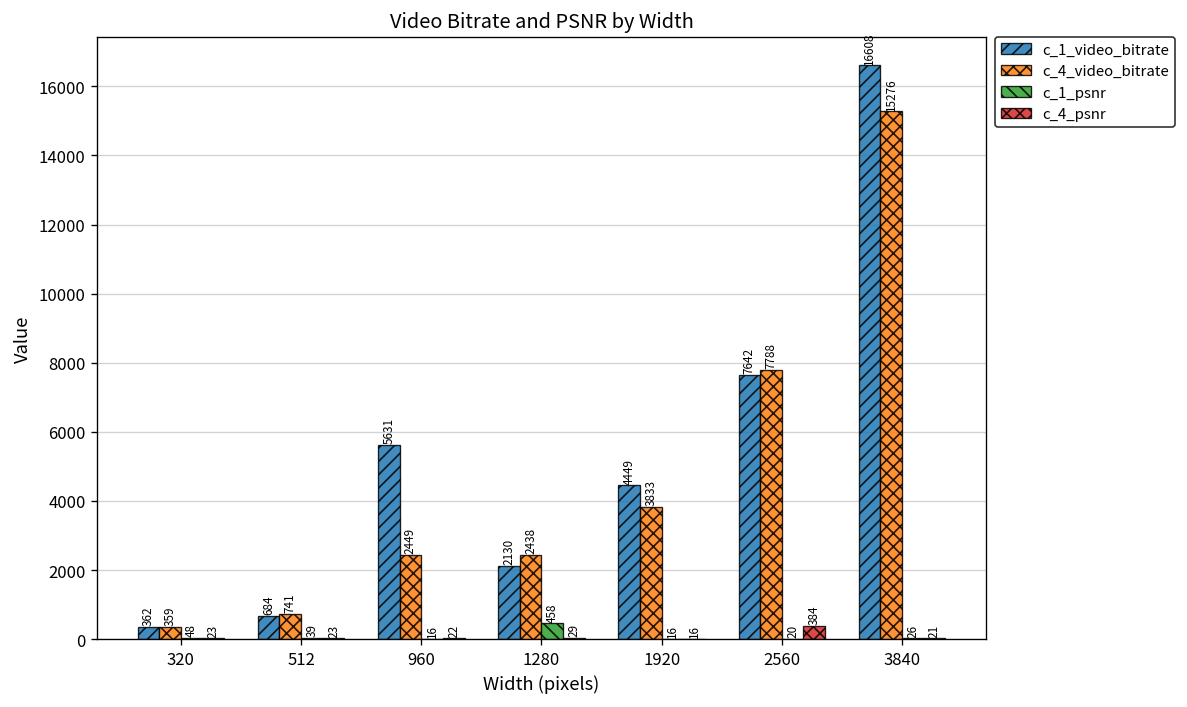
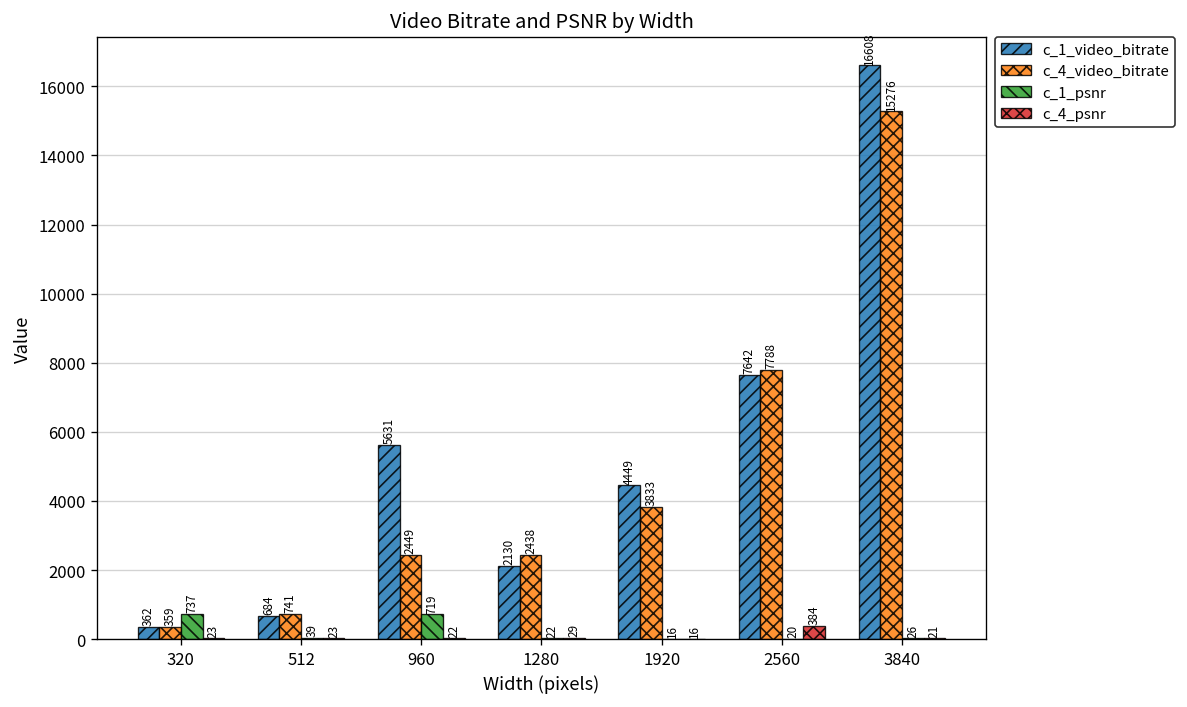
  {
    "c_1_video_bitrate": {
      "320": 362,
      "512": 684,
      "960": 5631,
      "1280": 2130,
      "1920": 4449,
      "2560": 7642,
      "3840": 16608
    },
    "c_4_video_bitrate": {
      "320": 359,
      "512": 741,
      "960": 2449,
      "1280": 2438,
      "1920": 3833,
      "2560": 7788,
      "3840": 15276
    },
    "c_1_psnr": {
-     "320": 48,
+     "320": 737,
      "512": 39,
-     "960": 16,
-     "1280": 458,
+     "960": 719,
+     "1280": 22,
      "1920": 16,
      "2560": 20,
      "3840": 26
    },
    "c_4_psnr": {
      "320": 23,
      "512": 23,
      "960": 22,
      "1280": 29,
      "1920": 16,
      "2560": 384,
      "3840": 21
    }
  }
